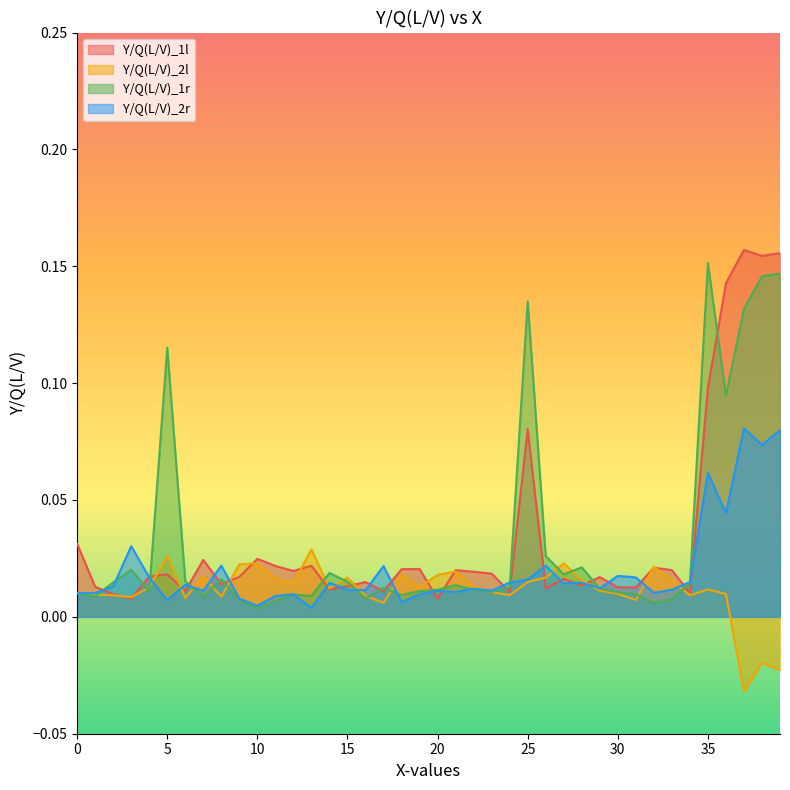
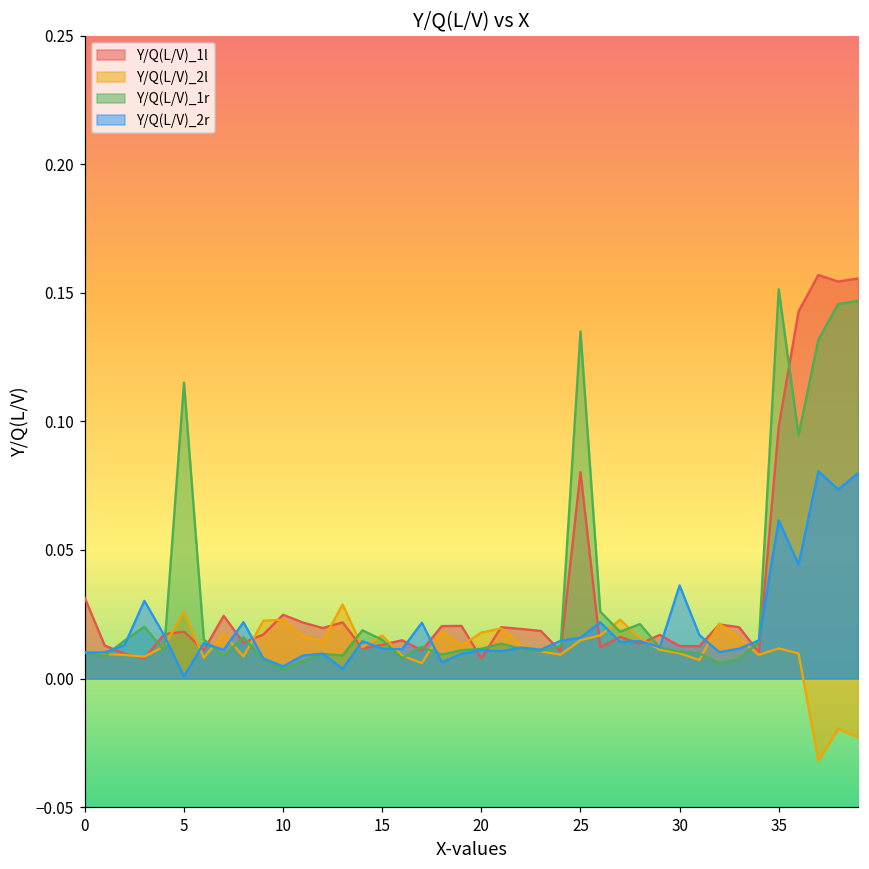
  {
    "Y/Q(L/V)_1l": {
      "0": 0.031,
      "5": 0.018,
      "10": 0.025,
      "15": 0.013,
      "20": 0.008,
      "25": 0.080,
      "30": 0.013,
      "35": 0.098
    },
    "Y/Q(L/V)_1r": {
      "5": 0.115,
      "15": 0.015,
      "25": 0.135,
      "35": 0.151
    },
    "Y/Q(L/V)_2r": {
-     "5": 0.007,
+     "5": 0.001,
      "15": 0.012,
-     "30": 0.018,
+     "30": 0.036,
      "35": 0.062
    }
  }
